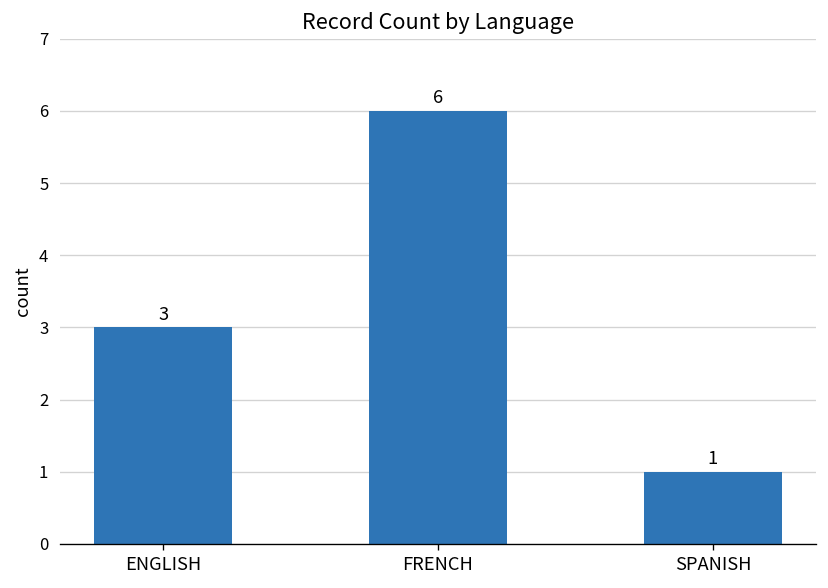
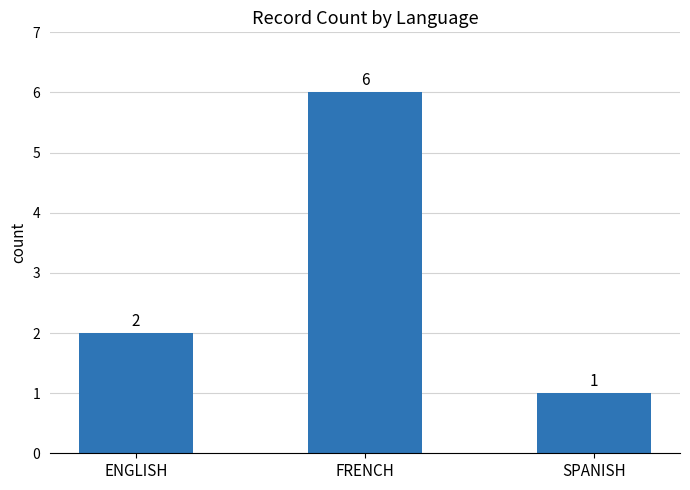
  {
-   "ENGLISH": 3,
+   "ENGLISH": 2,
    "FRENCH": 6,
    "SPANISH": 1
  }
